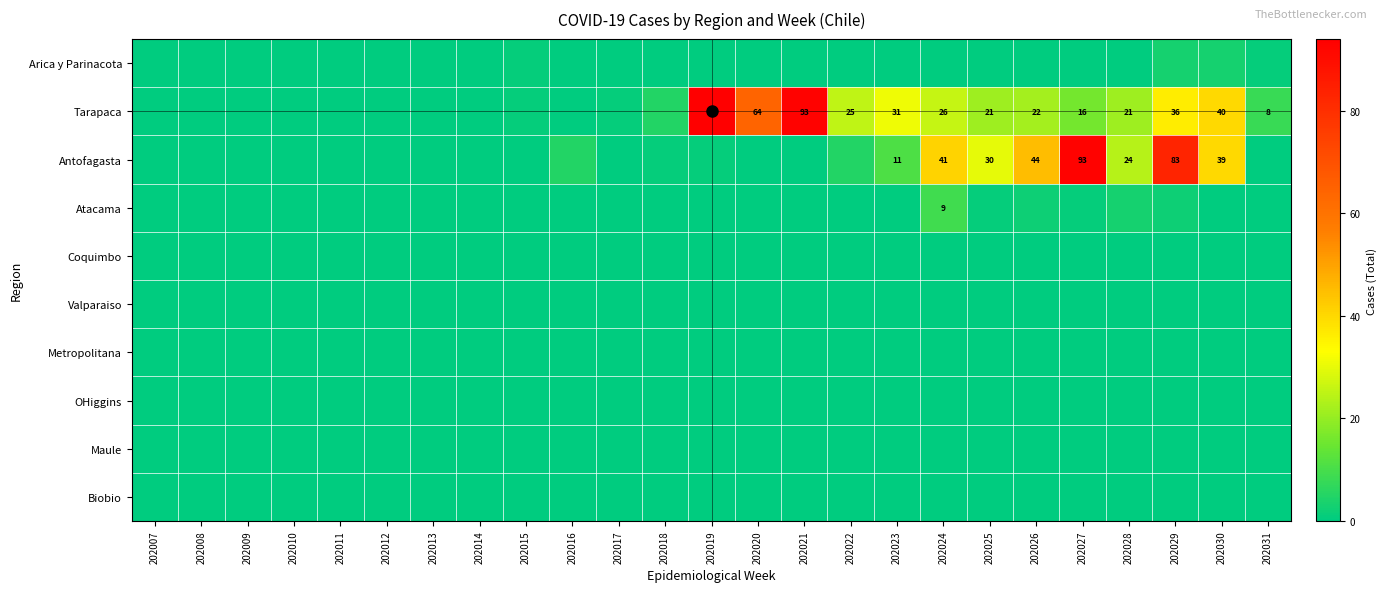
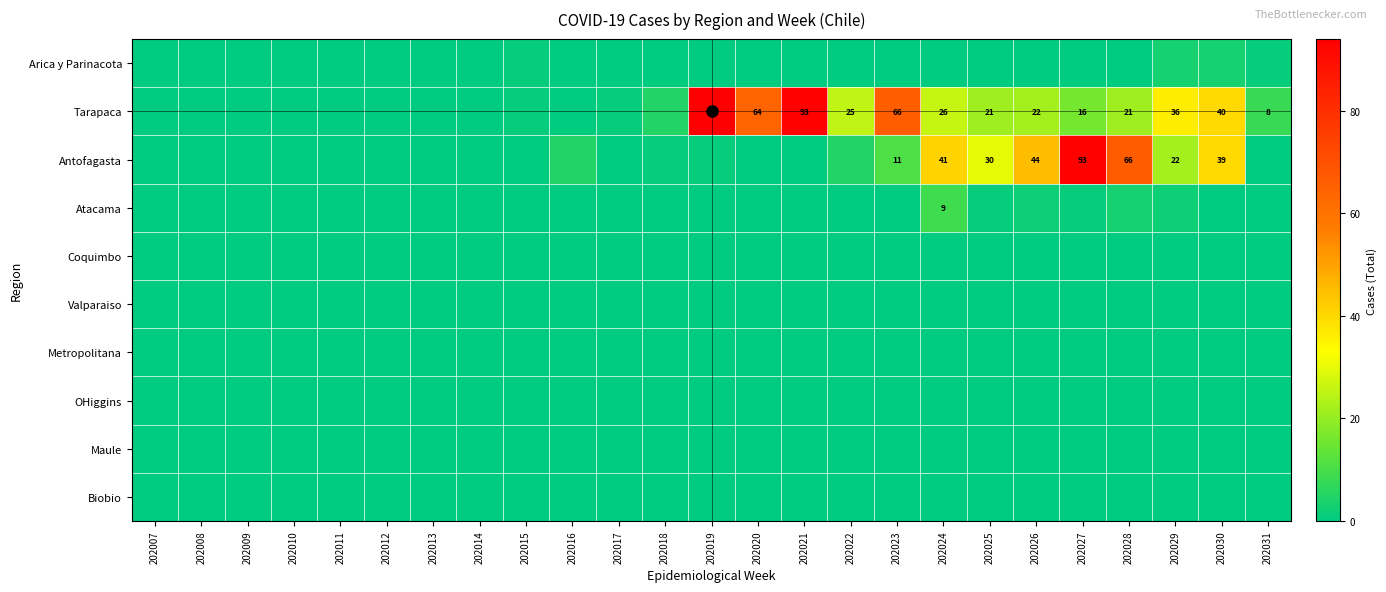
  {
    "Tarapaca": {
      "202020": 64,
      "202021": 93,
      "202022": 25,
-     "202023": 31,
+     "202023": 66,
      "202024": 26,
      "202025": 21,
      "202026": 22,
      "202027": 16,
      "202028": 21,
      "202029": 36,
      "202030": 40,
      "202031": 8
    },
    "Antofagasta": {
      "202023": 11,
      "202024": 41,
      "202025": 30,
      "202026": 44,
      "202027": 93,
-     "202028": 24,
-     "202029": 83,
+     "202028": 66,
+     "202029": 22,
      "202030": 39
    },
    "Atacama": {
      "202024": 9
    }
  }
